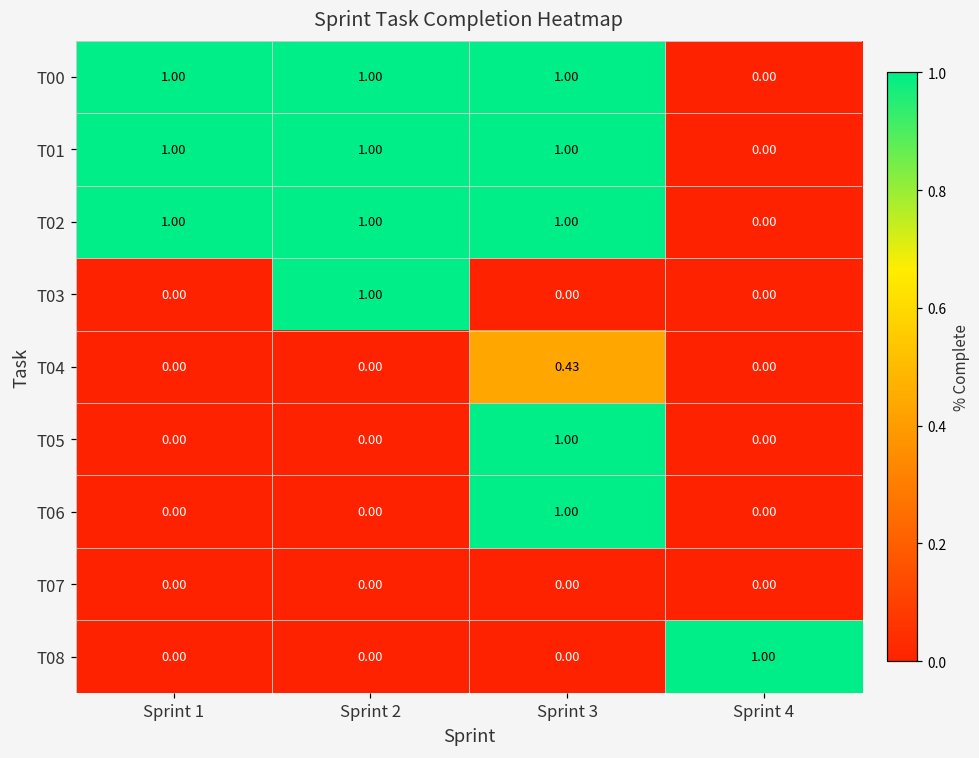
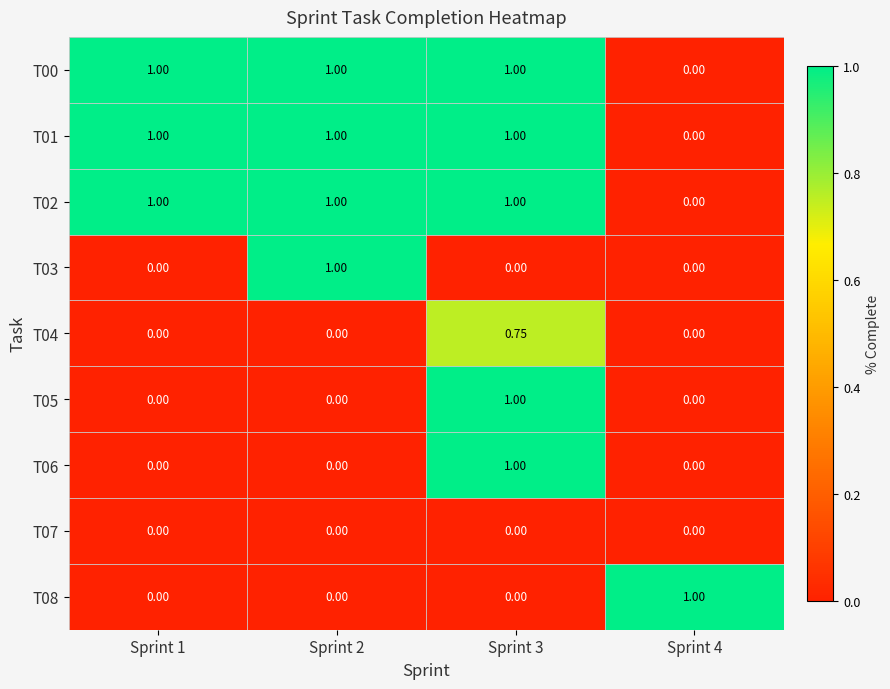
  {
    "T00": {
      "Sprint 1": 1.00,
      "Sprint 2": 1.00,
      "Sprint 3": 1.00,
      "Sprint 4": 0.00
    },
    "T01": {
      "Sprint 1": 1.00,
      "Sprint 2": 1.00,
      "Sprint 3": 1.00,
      "Sprint 4": 0.00
    },
    "T02": {
      "Sprint 1": 1.00,
      "Sprint 2": 1.00,
      "Sprint 3": 1.00,
      "Sprint 4": 0.00
    },
    "T03": {
      "Sprint 1": 0.00,
      "Sprint 2": 1.00,
      "Sprint 3": 0.00,
      "Sprint 4": 0.00
    },
    "T04": {
      "Sprint 1": 0.00,
      "Sprint 2": 0.00,
-     "Sprint 3": 0.43,
+     "Sprint 3": 0.75,
      "Sprint 4": 0.00
    },
    "T05": {
      "Sprint 1": 0.00,
      "Sprint 2": 0.00,
      "Sprint 3": 1.00,
      "Sprint 4": 0.00
    },
    "T06": {
      "Sprint 1": 0.00,
      "Sprint 2": 0.00,
      "Sprint 3": 1.00,
      "Sprint 4": 0.00
    },
    "T07": {
      "Sprint 1": 0.00,
      "Sprint 2": 0.00,
      "Sprint 3": 0.00,
      "Sprint 4": 0.00
    },
    "T08": {
      "Sprint 1": 0.00,
      "Sprint 2": 0.00,
      "Sprint 3": 0.00,
      "Sprint 4": 1.00
    }
  }
